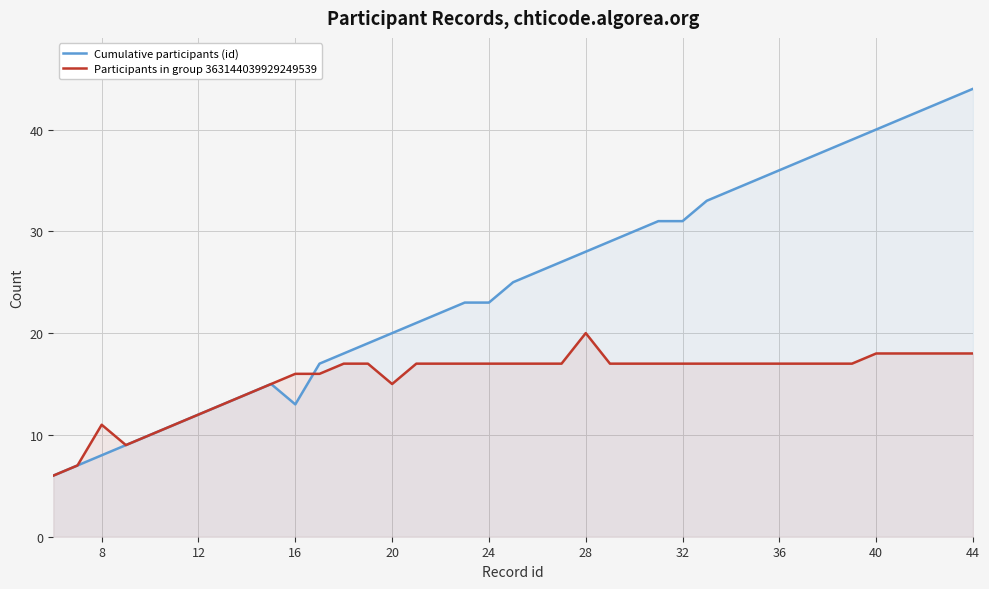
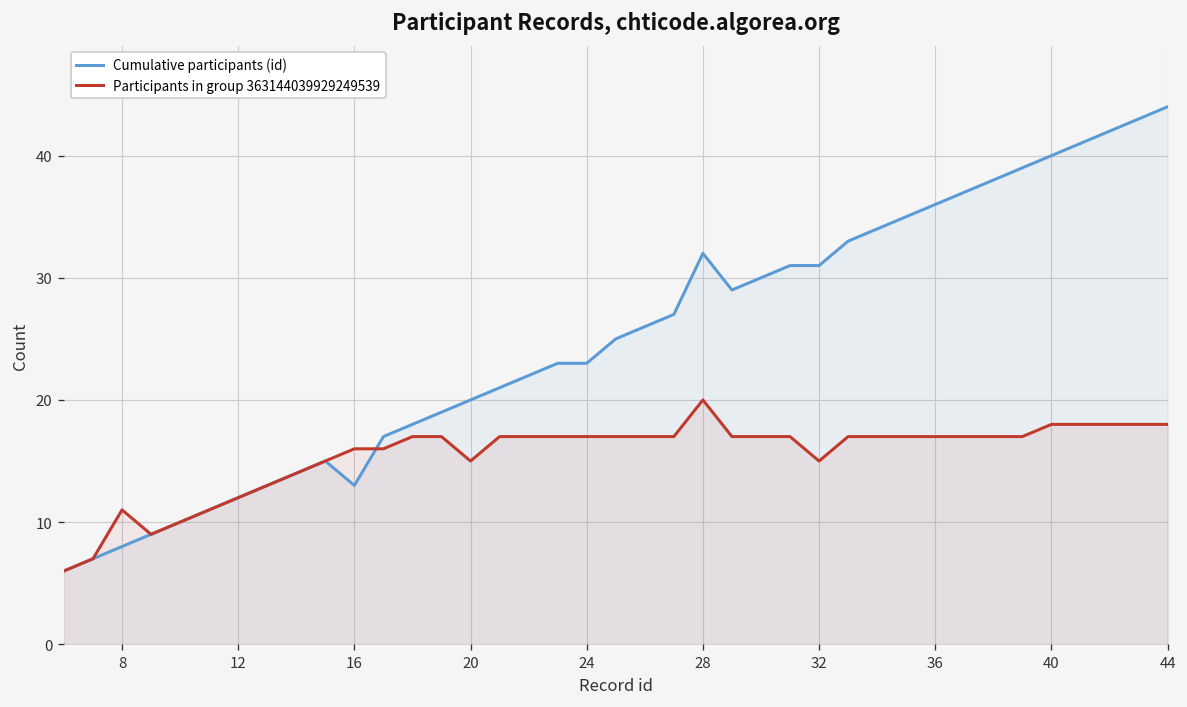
  {
    "Cumulative participants (id)": {
      "8": 8,
      "16": 13,
      "20": 20,
      "24": 23,
-     "28": 28,
+     "28": 32,
      "32": 31,
      "36": 36,
      "40": 40,
      "44": 44
    },
    "Participants in group 363144039929249539": {
      "8": 11,
      "16": 16,
      "20": 15,
      "24": 17,
      "28": 20,
-     "32": 17,
+     "32": 15,
      "36": 17,
      "40": 18,
      "44": 18
    }
  }
